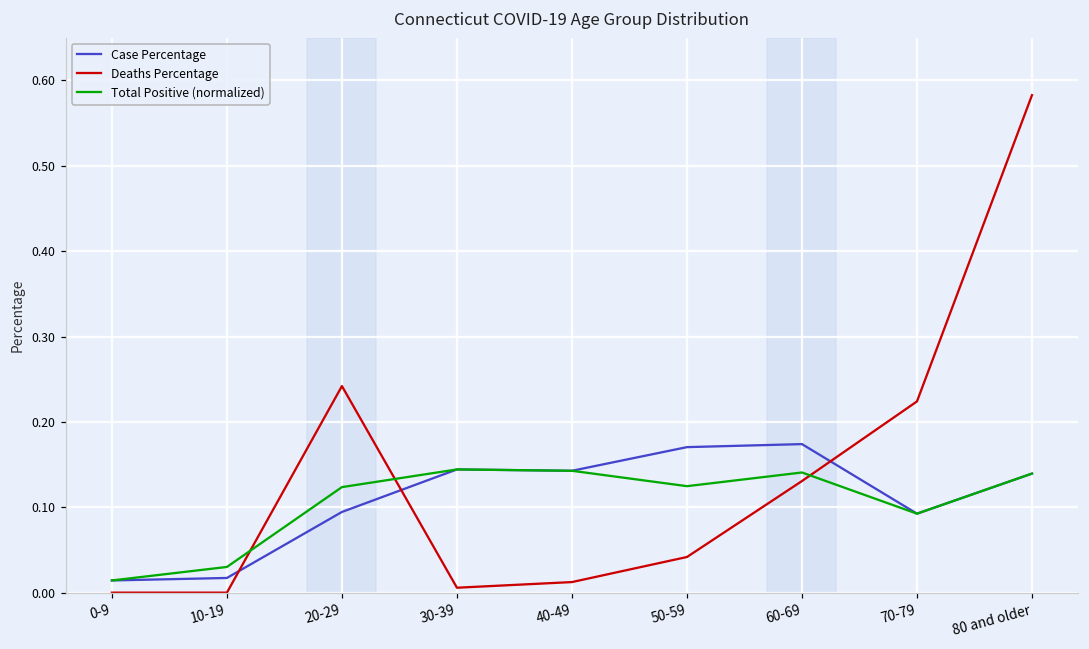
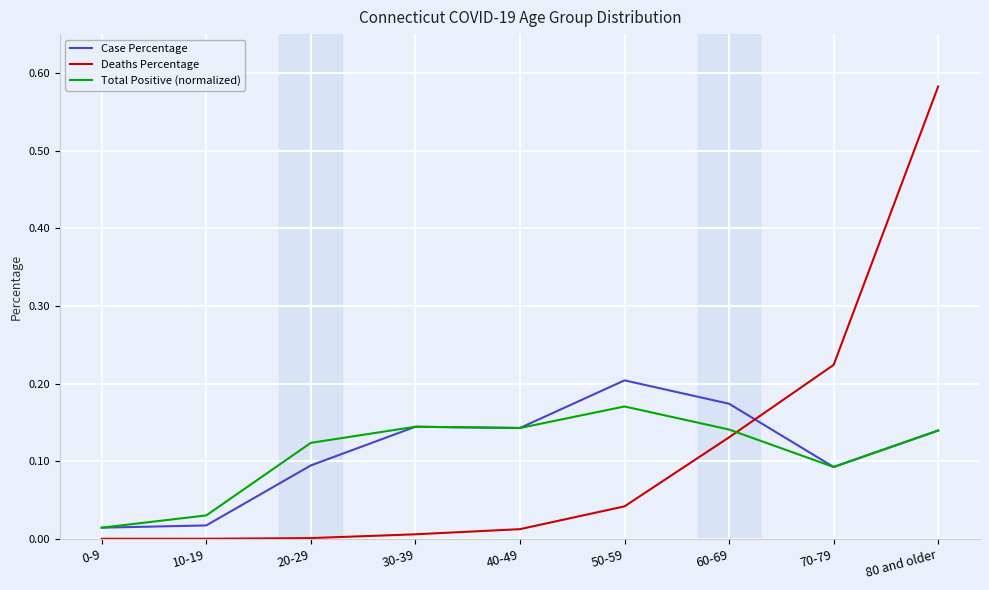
  {
    "Case Percentage": {
      "10-19": 0.02,
      "20-29": 0.09,
-     "50-59": 0.17,
+     "50-59": 0.20,
      "60-69": 0.17
    },
    "Deaths Percentage": {
      "0-9": 0.00,
      "10-19": 0.00,
-     "20-29": 0.24,
+     "20-29": 0.00,
      "30-39": 0.01,
      "40-49": 0.01,
      "50-59": 0.04,
      "60-69": 0.13,
      "70-79": 0.22,
      "80 and older": 0.58
    },
    "Total Positive (normalized)": {
      "10-19": 0.03,
      "20-29": 0.12,
-     "50-59": 0.12,
+     "50-59": 0.17,
      "60-69": 0.14
    }
  }
